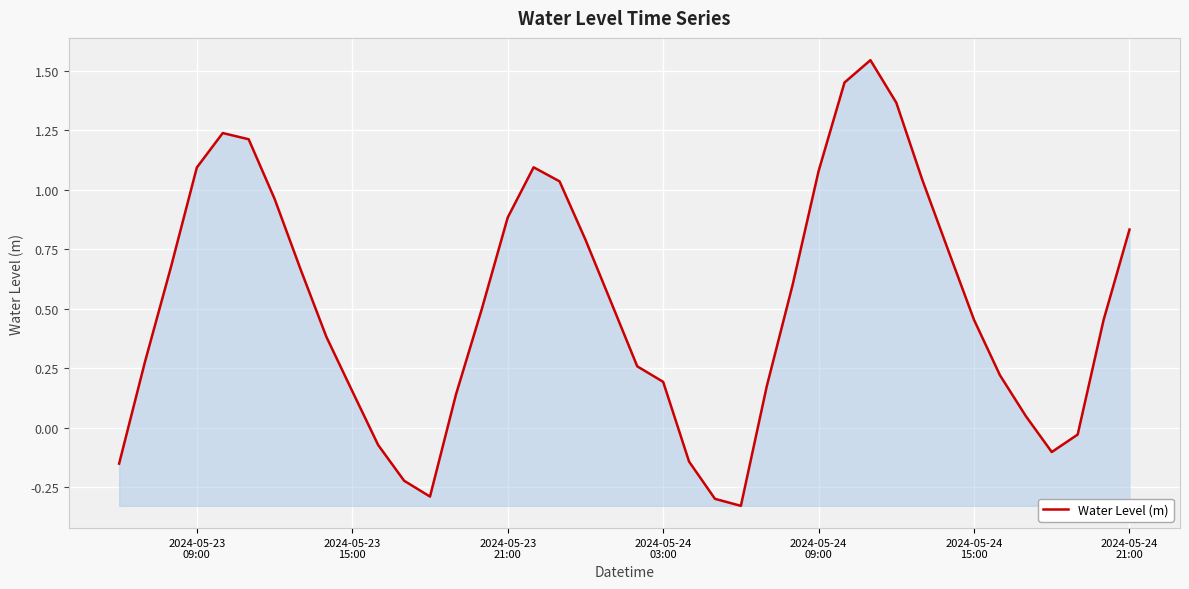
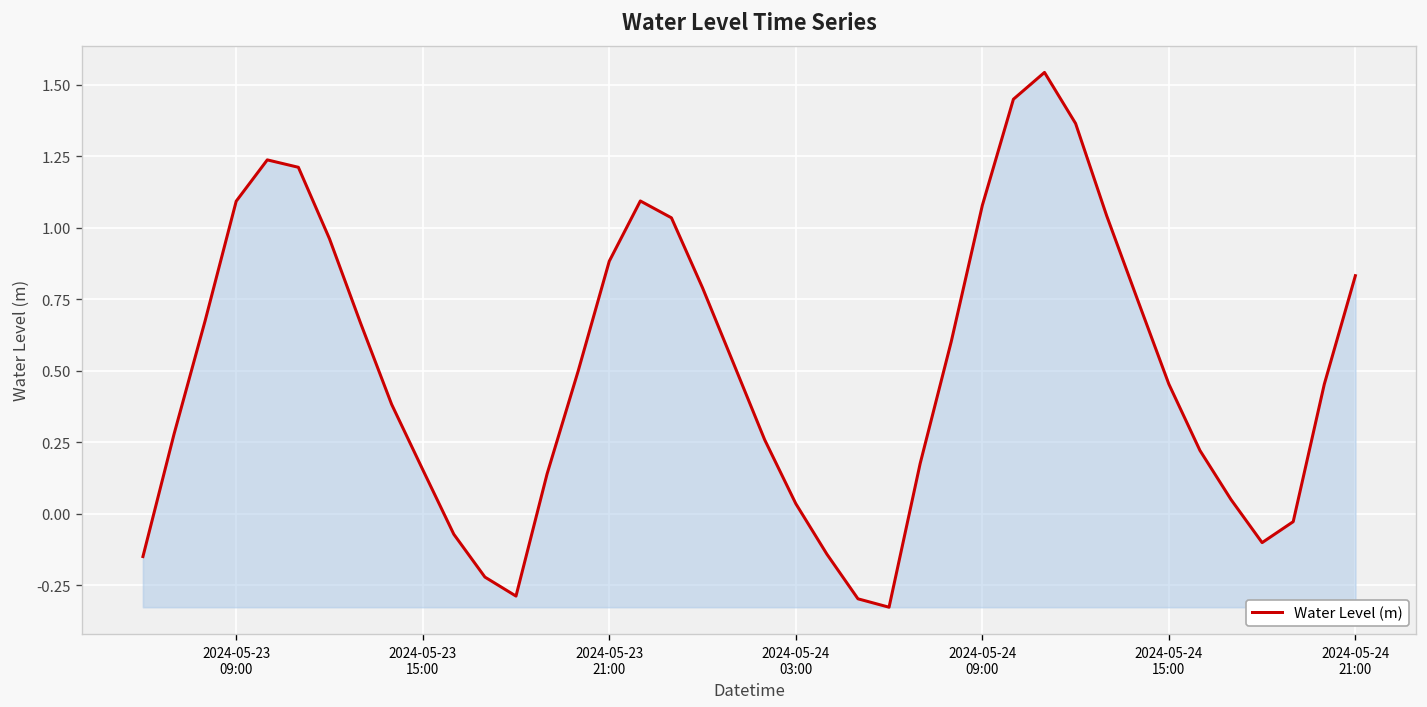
  {
    "2024-05-23 09:00": 1.09,
    "2024-05-23 15:00": 0.15,
    "2024-05-23 21:00": 0.88,
-   "2024-05-24 03:00": 0.19,
+   "2024-05-24 03:00": 0.03,
    "2024-05-24 09:00": 1.08,
    "2024-05-24 15:00": 0.45,
    "2024-05-24 21:00": 0.83
  }
